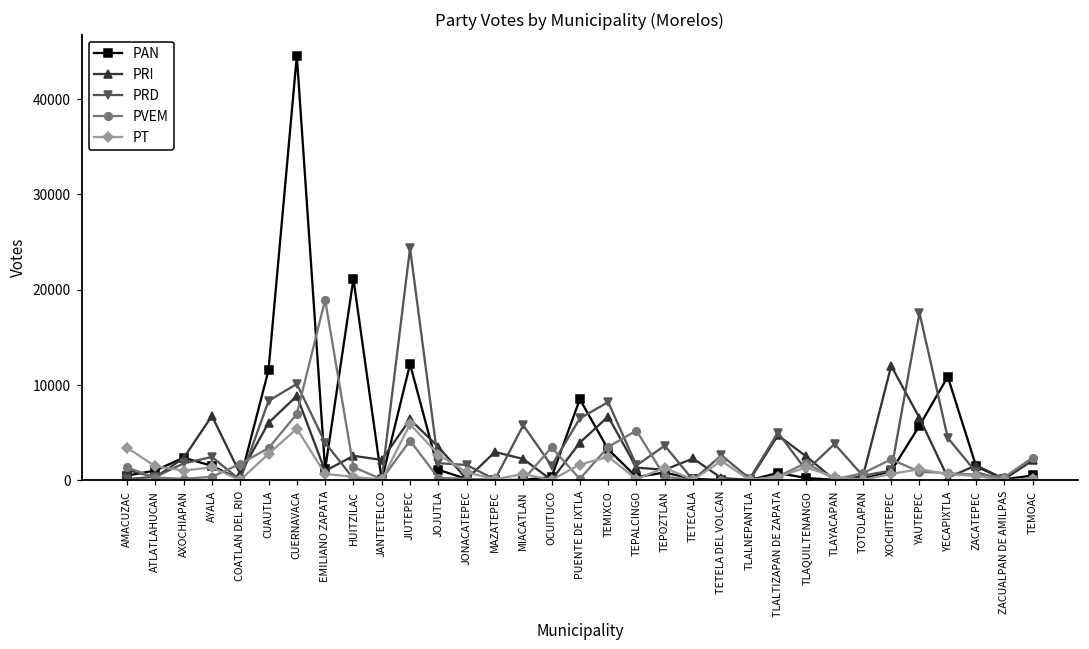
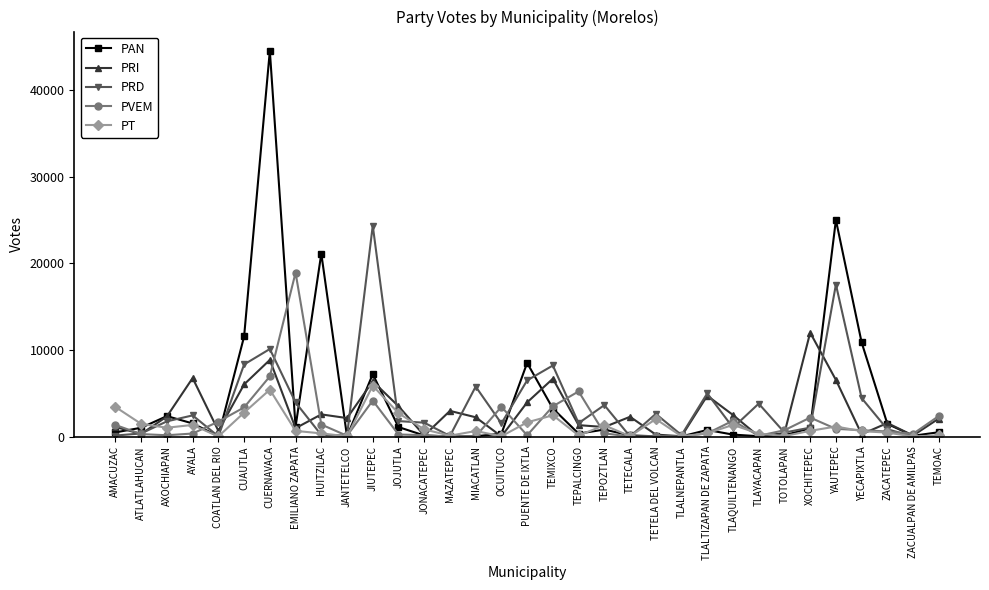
  {
    "PAN": {
      "AMACUZAC": 0,
      "ATLATLAHUCAN": 1000,
      "CUAUTLA": 12000,
      "CUERNAVACA": 45000,
      "HUITZILAC": 21000,
-     "JIUTEPEC": 12000,
+     "JIUTEPEC": 7000,
      "JOJUTLA": 1000,
      "OCUITUCO": 0,
      "PUENTE DE IXTLA": 9000,
      "TLALTIZAPAN DE ZAPATA": 1000,
      "TLAQUILTENANGO": 0,
-     "YAUTEPEC": 6000,
+     "YAUTEPEC": 25000,
      "YECAPIXTLA": 11000,
      "TEMOAC": 1000
    }
  }
